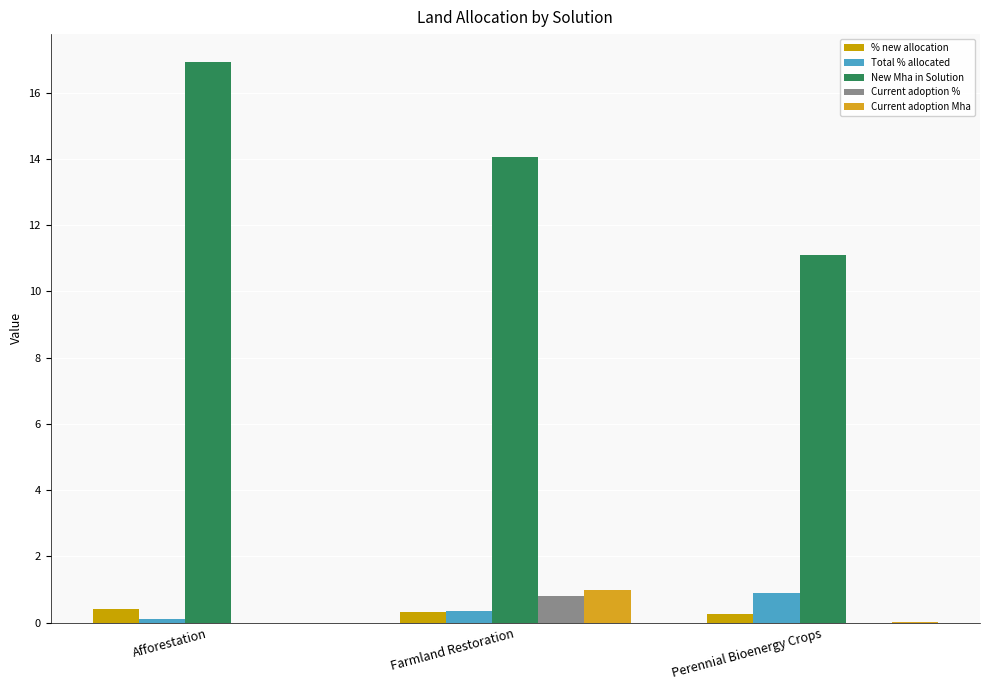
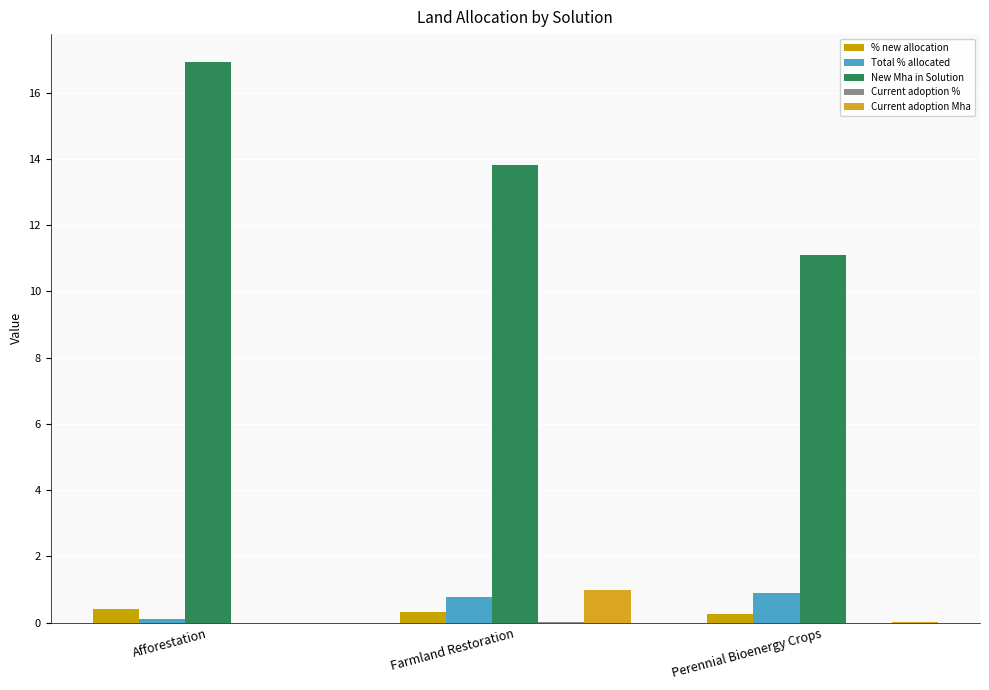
  {
    "Total % allocated": {
      "Afforestation": 0.1,
-     "Farmland Restoration": 0.4,
+     "Farmland Restoration": 0.8,
      "Perennial Bioenergy Crops": 0.9
    },
    "New Mha in Solution": {
      "Afforestation": 16.9,
-     "Farmland Restoration": 14.1,
+     "Farmland Restoration": 13.8,
      "Perennial Bioenergy Crops": 11.1
    },
    "Current adoption %": {
      "Afforestation": 0.0,
-     "Farmland Restoration": 0.8
+     "Farmland Restoration": 0.0
    }
  }
